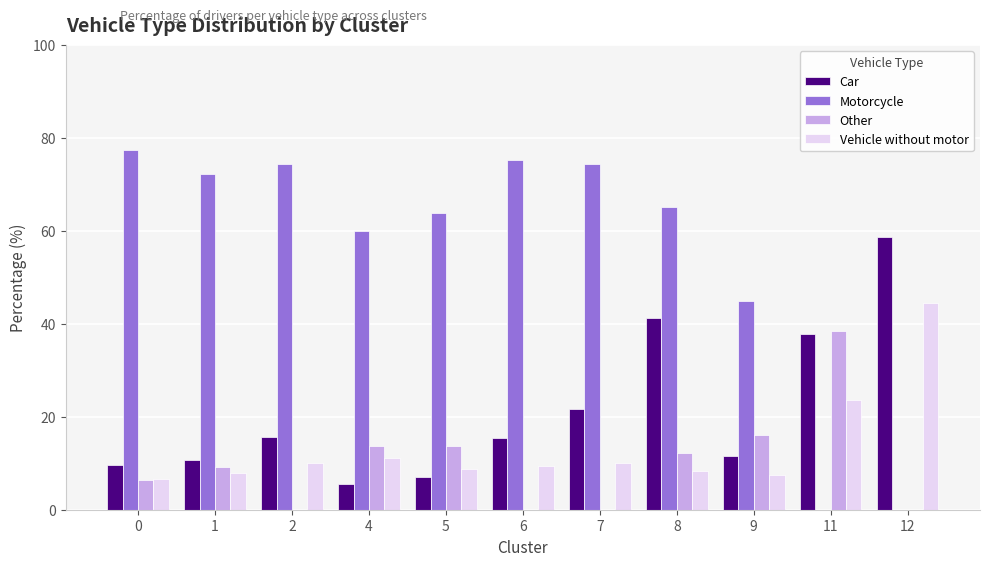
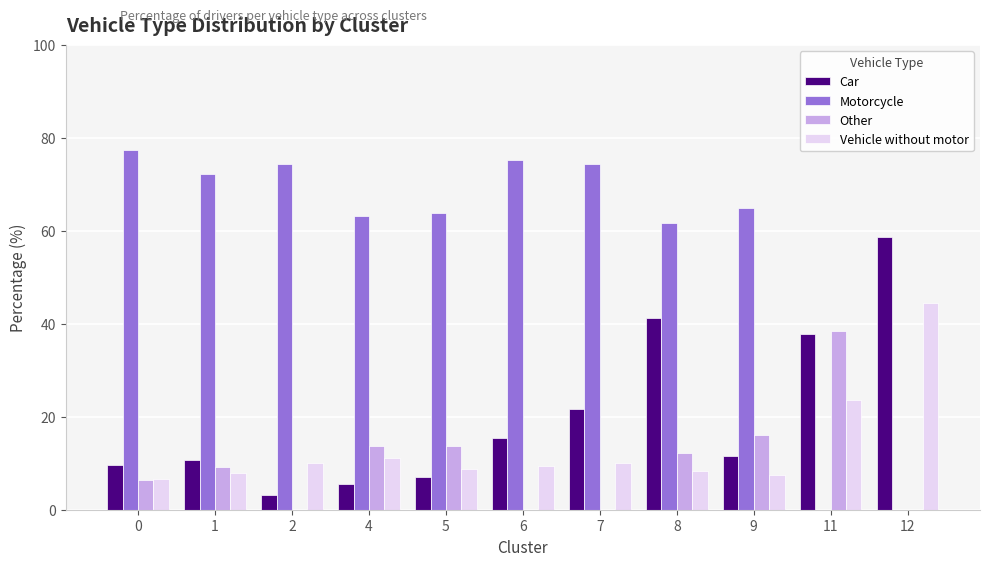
  {
    "Car": {
      "0": 10,
      "1": 11,
-     "2": 16,
+     "2": 3,
      "4": 6,
      "5": 7,
      "6": 15,
      "7": 22,
      "8": 41,
      "9": 12,
      "11": 38,
      "12": 59
    },
    "Motorcycle": {
      "0": 77,
      "1": 72,
      "2": 74,
-     "4": 60,
+     "4": 63,
      "5": 64,
      "6": 75,
      "7": 74,
-     "8": 65,
-     "9": 45,
+     "8": 62,
+     "9": 65,
      "11": 0,
      "12": 0
    }
  }
